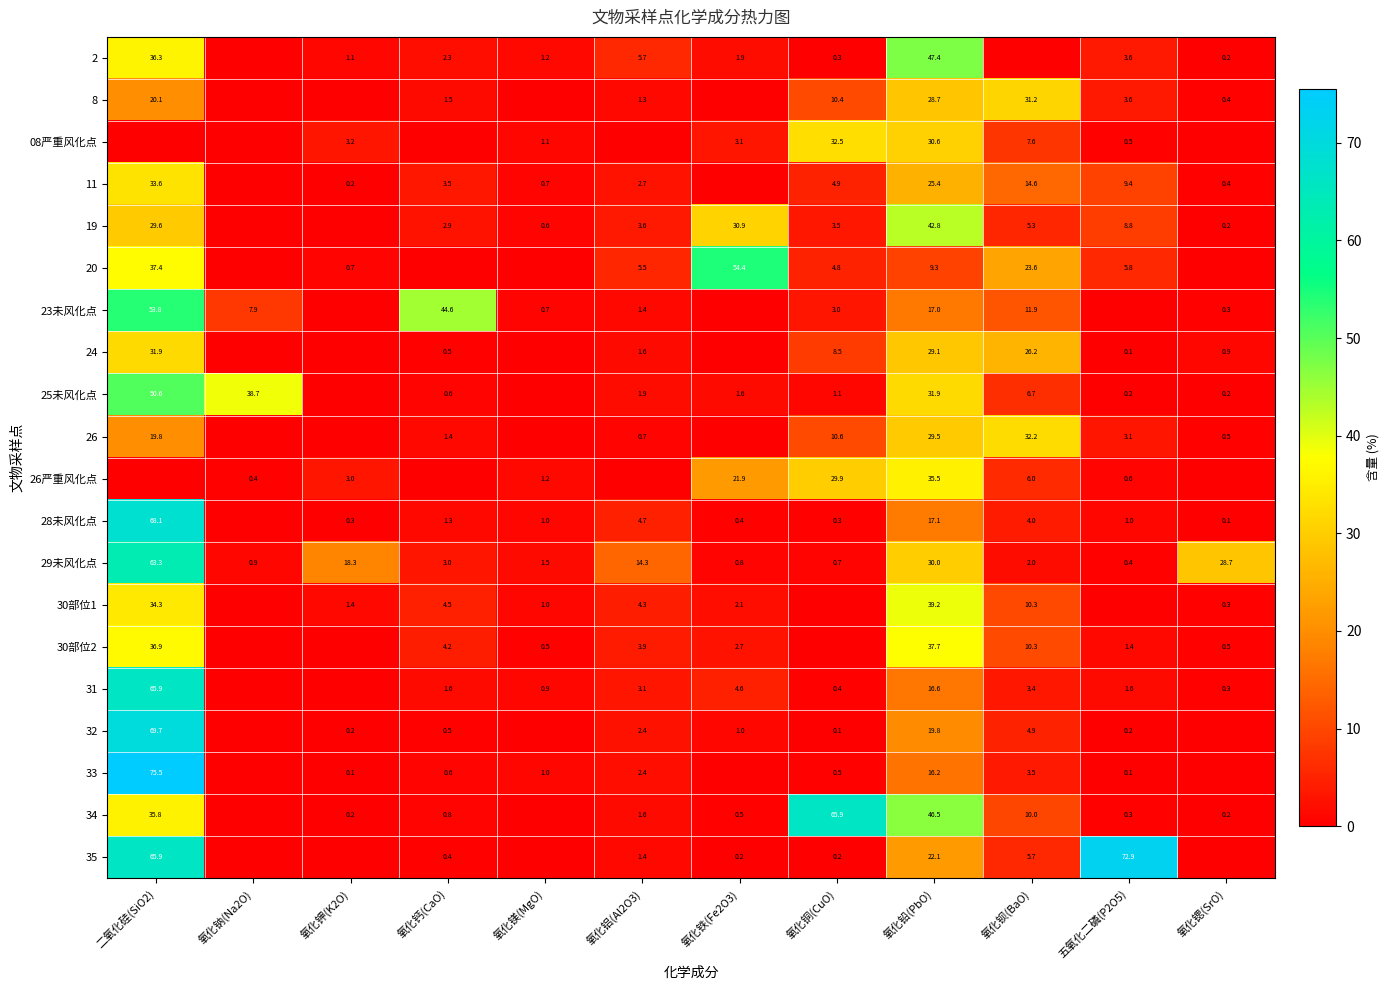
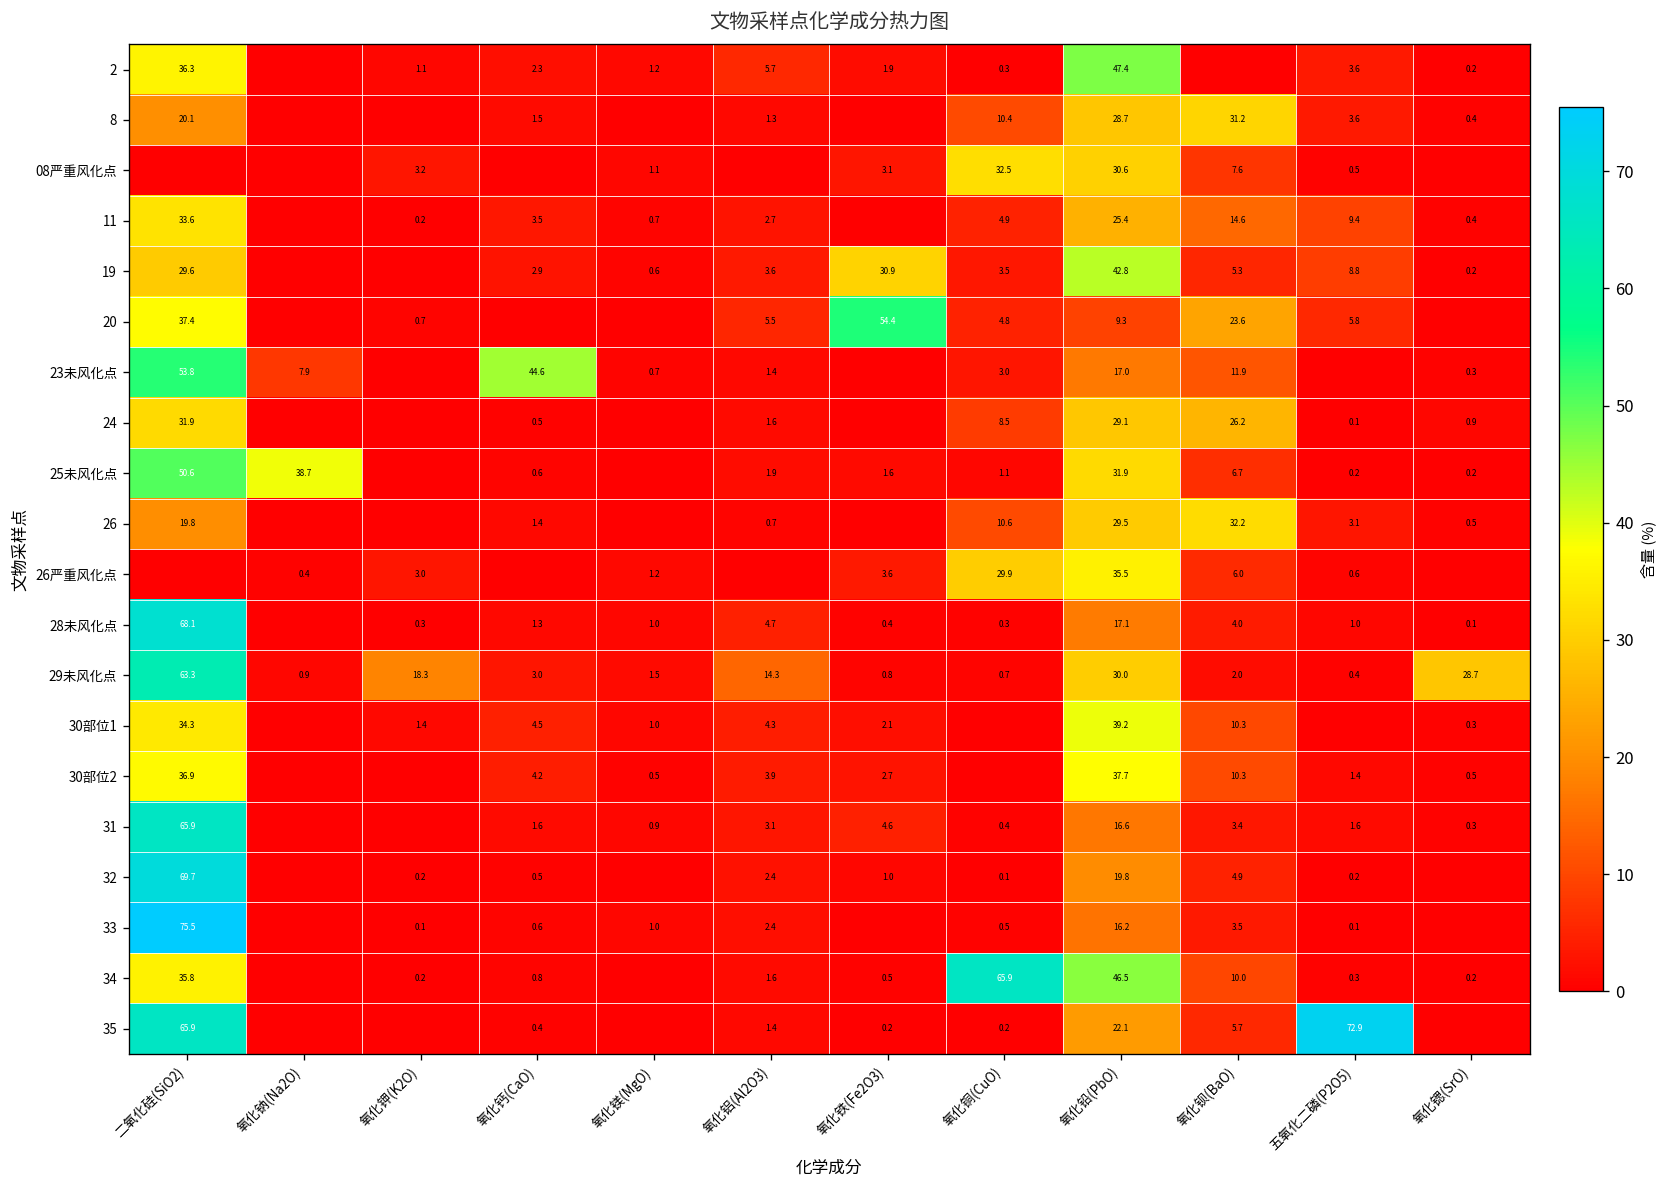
  {
    "2": {
      "二氧化硅(SiO2)": 36.3,
      "氧化钾(K2O)": 1.1,
      "氧化钙(CaO)": 2.3,
      "氧化镁(MgO)": 1.2,
      "氧化铝(Al2O3)": 5.7,
      "氧化铁(Fe2O3)": 1.9,
      "氧化铜(CuO)": 0.3,
      "氧化铅(PbO)": 47.4,
      "五氧化二磷(P2O5)": 3.6,
      "氧化锶(SrO)": 0.2
    },
    "8": {
      "二氧化硅(SiO2)": 20.1,
      "氧化钙(CaO)": 1.5,
      "氧化铝(Al2O3)": 1.3,
      "氧化铜(CuO)": 10.4,
      "氧化铅(PbO)": 28.7,
      "氧化钡(BaO)": 31.2,
      "五氧化二磷(P2O5)": 3.6,
      "氧化锶(SrO)": 0.4
    },
    "08严重风化点": {
      "氧化钾(K2O)": 3.2,
      "氧化镁(MgO)": 1.1,
      "氧化铁(Fe2O3)": 3.1,
      "氧化铜(CuO)": 32.5,
      "氧化铅(PbO)": 30.6,
      "氧化钡(BaO)": 7.6,
      "五氧化二磷(P2O5)": 0.5
    },
    "11": {
      "二氧化硅(SiO2)": 33.6,
      "氧化钾(K2O)": 0.2,
      "氧化钙(CaO)": 3.5,
      "氧化镁(MgO)": 0.7,
      "氧化铝(Al2O3)": 2.7,
      "氧化铜(CuO)": 4.9,
      "氧化铅(PbO)": 25.4,
      "氧化钡(BaO)": 14.6,
      "五氧化二磷(P2O5)": 9.4,
      "氧化锶(SrO)": 0.4
    },
    "19": {
      "二氧化硅(SiO2)": 29.6,
      "氧化钙(CaO)": 2.9,
      "氧化镁(MgO)": 0.6,
      "氧化铝(Al2O3)": 3.6,
      "氧化铁(Fe2O3)": 30.9,
      "氧化铜(CuO)": 3.5,
      "氧化铅(PbO)": 42.8,
      "氧化钡(BaO)": 5.3,
      "五氧化二磷(P2O5)": 8.8,
      "氧化锶(SrO)": 0.2
    },
    "20": {
      "二氧化硅(SiO2)": 37.4,
      "氧化钾(K2O)": 0.7,
      "氧化铝(Al2O3)": 5.5,
      "氧化铁(Fe2O3)": 54.4,
      "氧化铜(CuO)": 4.8,
      "氧化铅(PbO)": 9.3,
      "氧化钡(BaO)": 23.6,
      "五氧化二磷(P2O5)": 5.8
    },
    "23未风化点": {
      "二氧化硅(SiO2)": 53.8,
      "氧化钠(Na2O)": 7.9,
      "氧化钙(CaO)": 44.6,
      "氧化镁(MgO)": 0.7,
      "氧化铝(Al2O3)": 1.4,
      "氧化铜(CuO)": 3.0,
      "氧化铅(PbO)": 17.0,
      "氧化钡(BaO)": 11.9,
      "氧化锶(SrO)": 0.3
    },
    "24": {
      "二氧化硅(SiO2)": 31.9,
      "氧化钙(CaO)": 0.5,
      "氧化铝(Al2O3)": 1.6,
      "氧化铜(CuO)": 8.5,
      "氧化铅(PbO)": 29.1,
      "氧化钡(BaO)": 26.2,
      "五氧化二磷(P2O5)": 0.1,
      "氧化锶(SrO)": 0.9
    },
    "25未风化点": {
      "二氧化硅(SiO2)": 50.6,
      "氧化钠(Na2O)": 38.7,
      "氧化钙(CaO)": 0.6,
      "氧化铝(Al2O3)": 1.9,
      "氧化铁(Fe2O3)": 1.6,
      "氧化铜(CuO)": 1.1,
      "氧化铅(PbO)": 31.9,
      "氧化钡(BaO)": 6.7,
      "五氧化二磷(P2O5)": 0.2,
      "氧化锶(SrO)": 0.2
    },
    "26": {
      "二氧化硅(SiO2)": 19.8,
      "氧化钙(CaO)": 1.4,
      "氧化铝(Al2O3)": 0.7,
      "氧化铜(CuO)": 10.6,
      "氧化铅(PbO)": 29.5,
      "氧化钡(BaO)": 32.2,
      "五氧化二磷(P2O5)": 3.1,
      "氧化锶(SrO)": 0.5
    },
    "26严重风化点": {
      "氧化钠(Na2O)": 0.4,
      "氧化钾(K2O)": 3.0,
      "氧化镁(MgO)": 1.2,
-     "氧化铁(Fe2O3)": 21.9,
+     "氧化铁(Fe2O3)": 3.6,
      "氧化铜(CuO)": 29.9,
      "氧化铅(PbO)": 35.5,
      "氧化钡(BaO)": 6.0,
      "五氧化二磷(P2O5)": 0.6
    },
    "28未风化点": {
      "二氧化硅(SiO2)": 68.1,
      "氧化钾(K2O)": 0.3,
      "氧化钙(CaO)": 1.3,
      "氧化镁(MgO)": 1.0,
      "氧化铝(Al2O3)": 4.7,
      "氧化铁(Fe2O3)": 0.4,
      "氧化铜(CuO)": 0.3,
      "氧化铅(PbO)": 17.1,
      "氧化钡(BaO)": 4.0,
      "五氧化二磷(P2O5)": 1.0,
      "氧化锶(SrO)": 0.1
    },
    "29未风化点": {
      "二氧化硅(SiO2)": 63.3,
      "氧化钠(Na2O)": 0.9,
      "氧化钾(K2O)": 18.3,
      "氧化钙(CaO)": 3.0,
      "氧化镁(MgO)": 1.5,
      "氧化铝(Al2O3)": 14.3,
      "氧化铁(Fe2O3)": 0.8,
      "氧化铜(CuO)": 0.7,
      "氧化铅(PbO)": 30.0,
      "氧化钡(BaO)": 2.0,
      "五氧化二磷(P2O5)": 0.4,
      "氧化锶(SrO)": 28.7
    },
    "30部位1": {
      "二氧化硅(SiO2)": 34.3,
      "氧化钾(K2O)": 1.4,
      "氧化钙(CaO)": 4.5,
      "氧化镁(MgO)": 1.0,
      "氧化铝(Al2O3)": 4.3,
      "氧化铁(Fe2O3)": 2.1,
      "氧化铅(PbO)": 39.2,
      "氧化钡(BaO)": 10.3,
      "氧化锶(SrO)": 0.3
    },
    "30部位2": {
      "二氧化硅(SiO2)": 36.9,
      "氧化钙(CaO)": 4.2,
      "氧化镁(MgO)": 0.5,
      "氧化铝(Al2O3)": 3.9,
      "氧化铁(Fe2O3)": 2.7,
      "氧化铅(PbO)": 37.7,
      "氧化钡(BaO)": 10.3,
      "五氧化二磷(P2O5)": 1.4,
      "氧化锶(SrO)": 0.5
    },
    "31": {
      "二氧化硅(SiO2)": 65.9,
      "氧化钙(CaO)": 1.6,
      "氧化镁(MgO)": 0.9,
      "氧化铝(Al2O3)": 3.1,
      "氧化铁(Fe2O3)": 4.6,
      "氧化铜(CuO)": 0.4,
      "氧化铅(PbO)": 16.6,
      "氧化钡(BaO)": 3.4,
      "五氧化二磷(P2O5)": 1.6,
      "氧化锶(SrO)": 0.3
    },
    "32": {
      "二氧化硅(SiO2)": 69.7,
      "氧化钾(K2O)": 0.2,
      "氧化钙(CaO)": 0.5,
      "氧化铝(Al2O3)": 2.4,
      "氧化铁(Fe2O3)": 1.0,
      "氧化铜(CuO)": 0.1,
      "氧化铅(PbO)": 19.8,
      "氧化钡(BaO)": 4.9,
      "五氧化二磷(P2O5)": 0.2
    },
    "33": {
      "二氧化硅(SiO2)": 75.5,
      "氧化钾(K2O)": 0.1,
      "氧化钙(CaO)": 0.6,
      "氧化镁(MgO)": 1.0,
      "氧化铝(Al2O3)": 2.4,
      "氧化铜(CuO)": 0.5,
      "氧化铅(PbO)": 16.2,
      "氧化钡(BaO)": 3.5,
      "五氧化二磷(P2O5)": 0.1
    },
    "34": {
      "二氧化硅(SiO2)": 35.8,
      "氧化钾(K2O)": 0.2,
      "氧化钙(CaO)": 0.8,
      "氧化铝(Al2O3)": 1.6,
      "氧化铁(Fe2O3)": 0.5,
      "氧化铜(CuO)": 65.9,
      "氧化铅(PbO)": 46.5,
      "氧化钡(BaO)": 10.0,
      "五氧化二磷(P2O5)": 0.3,
      "氧化锶(SrO)": 0.2
    },
    "35": {
      "二氧化硅(SiO2)": 65.9,
      "氧化钙(CaO)": 0.4,
      "氧化铝(Al2O3)": 1.4,
      "氧化铁(Fe2O3)": 0.2,
      "氧化铜(CuO)": 0.2,
      "氧化铅(PbO)": 22.1,
      "氧化钡(BaO)": 5.7,
      "五氧化二磷(P2O5)": 72.9
    }
  }
